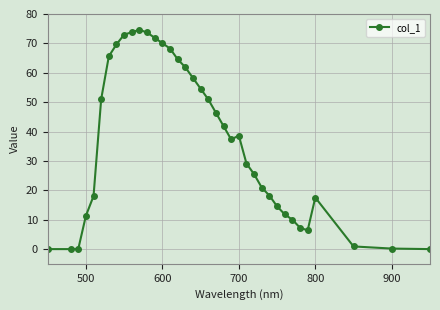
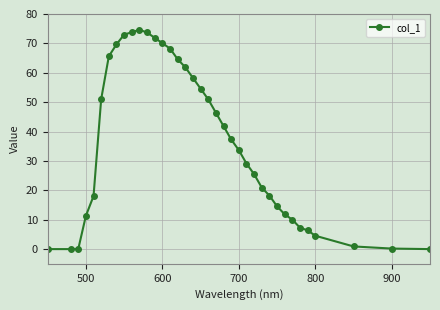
  {
    "500": 11,
    "600": 70,
-   "700": 39,
-   "800": 18,
+   "700": 34,
+   "800": 5,
    "900": 0
  }
